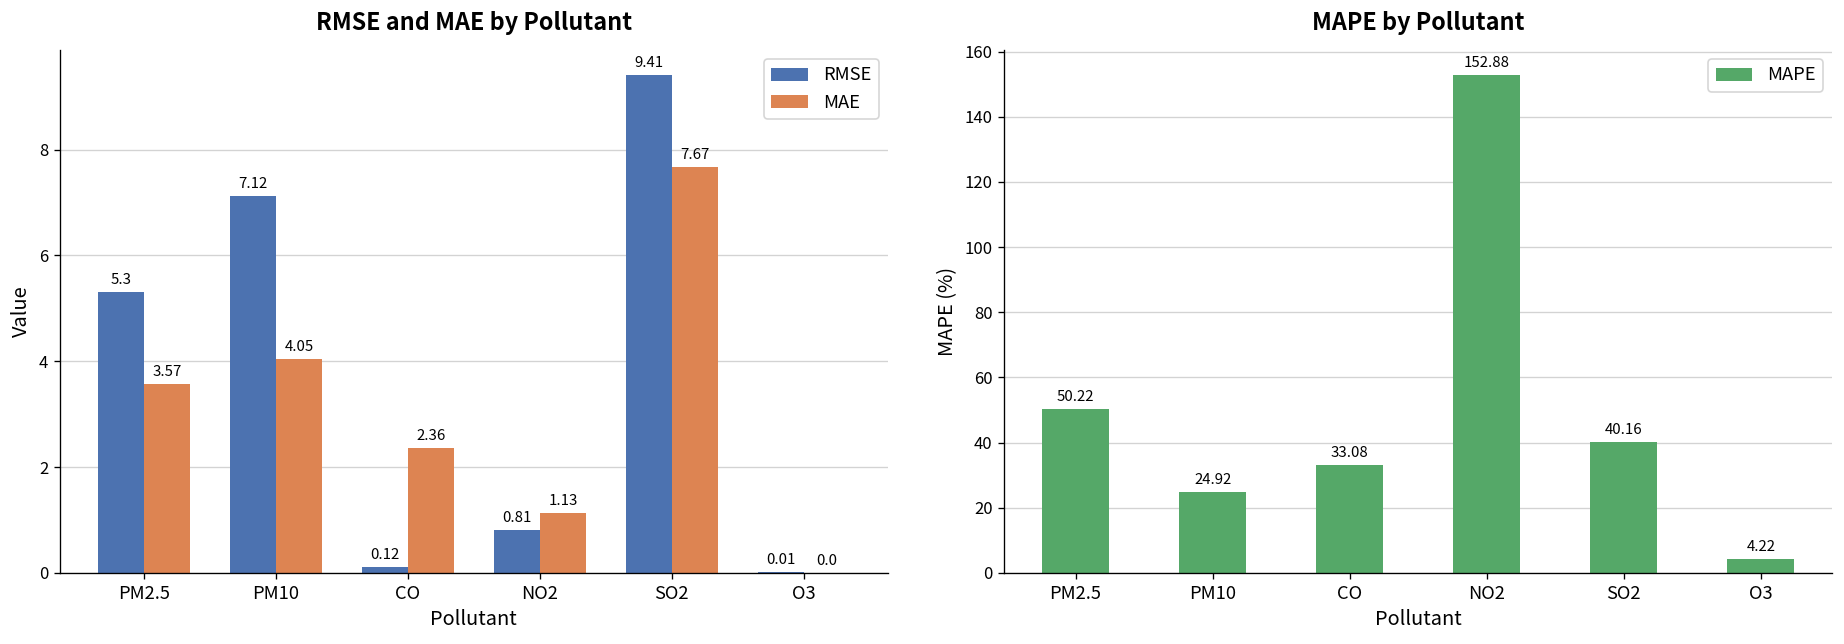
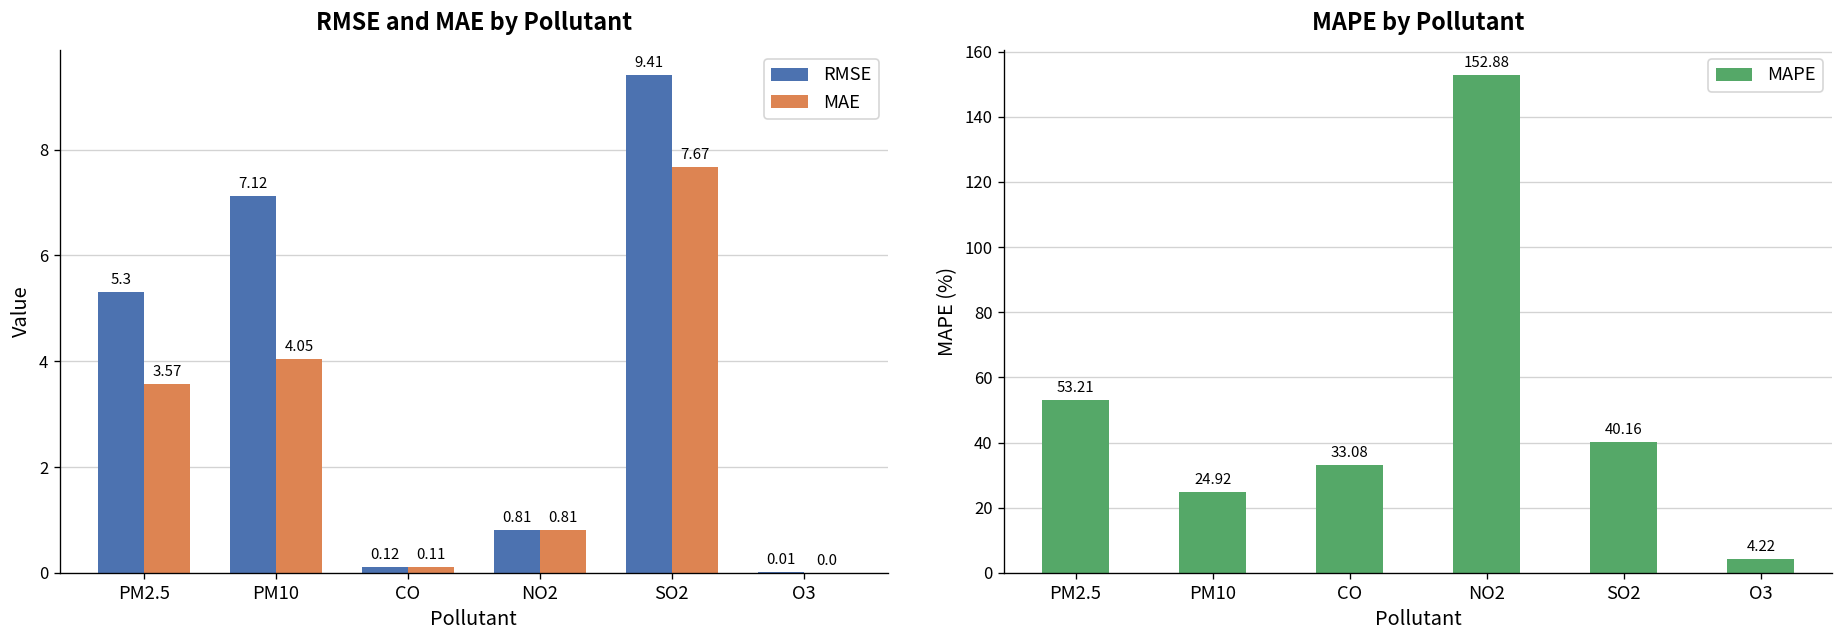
  {
    "RMSE and MAE by Pollutant": {
      "RMSE": {
        "PM2.5": 5.3,
        "PM10": 7.12,
        "CO": 0.12,
        "NO2": 0.81,
        "SO2": 9.41,
        "O3": 0.01
      },
      "MAE": {
        "PM2.5": 3.57,
        "PM10": 4.05,
-       "CO": 2.36,
-       "NO2": 1.13,
+       "CO": 0.11,
+       "NO2": 0.81,
        "SO2": 7.67,
        "O3": 0.0
      }
    },
    "MAPE by Pollutant": {
-     "PM2.5": 50.22,
+     "PM2.5": 53.21,
      "PM10": 24.92,
      "CO": 33.08,
      "NO2": 152.88,
      "SO2": 40.16,
      "O3": 4.22
    }
  }
